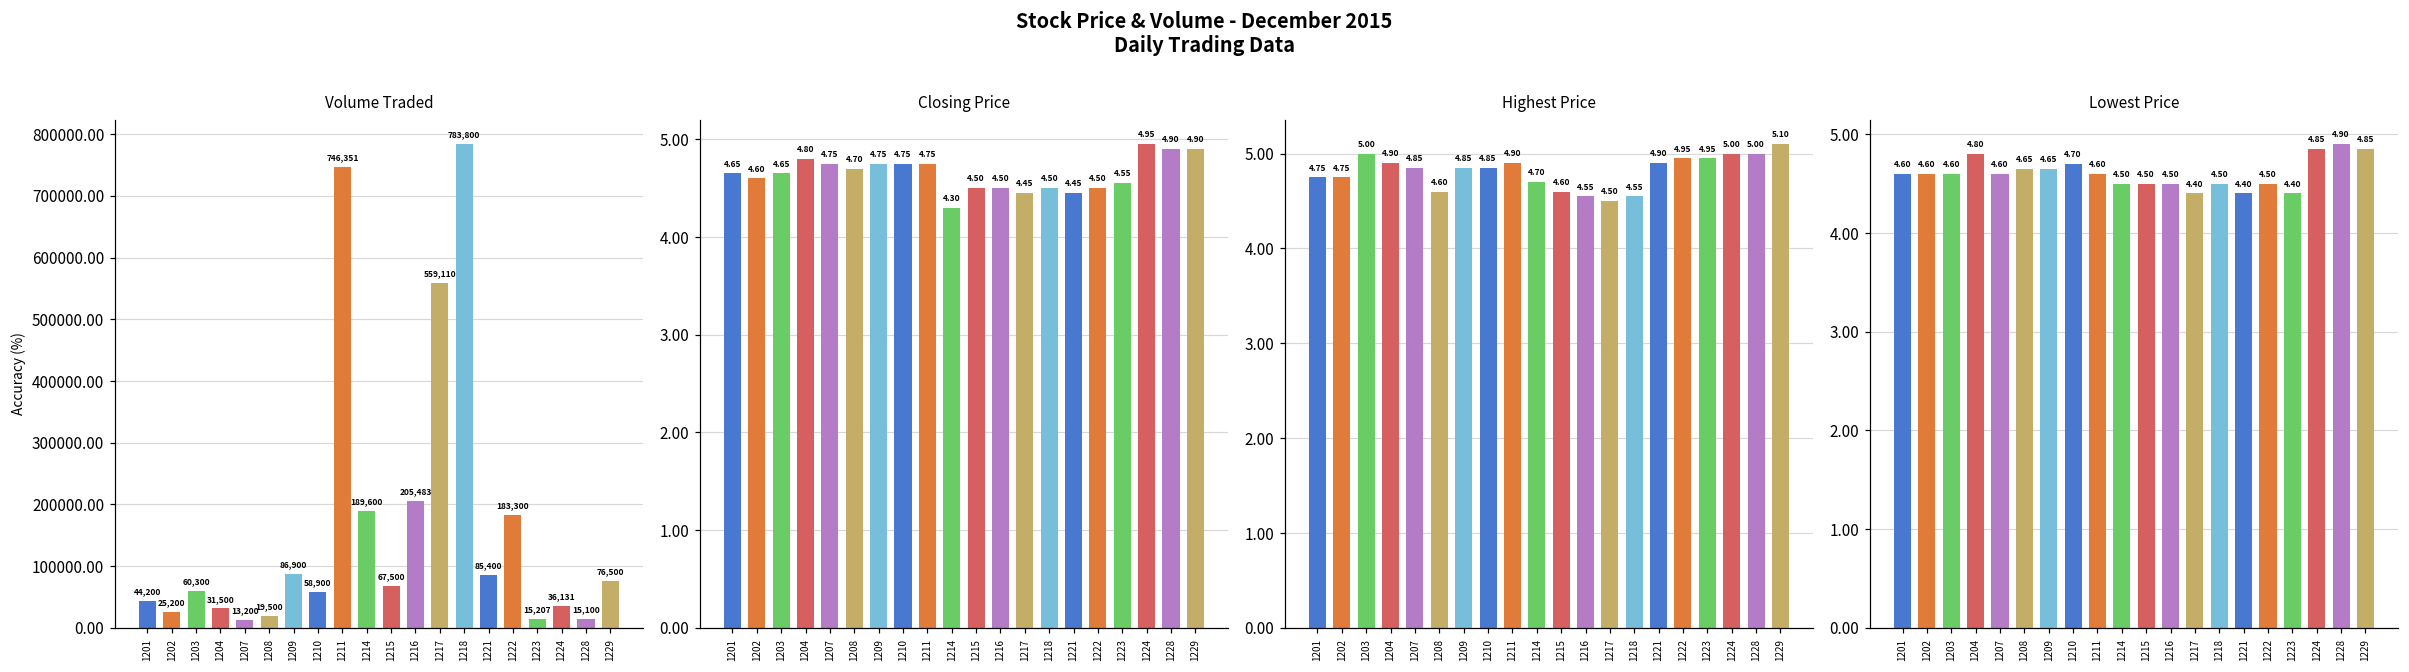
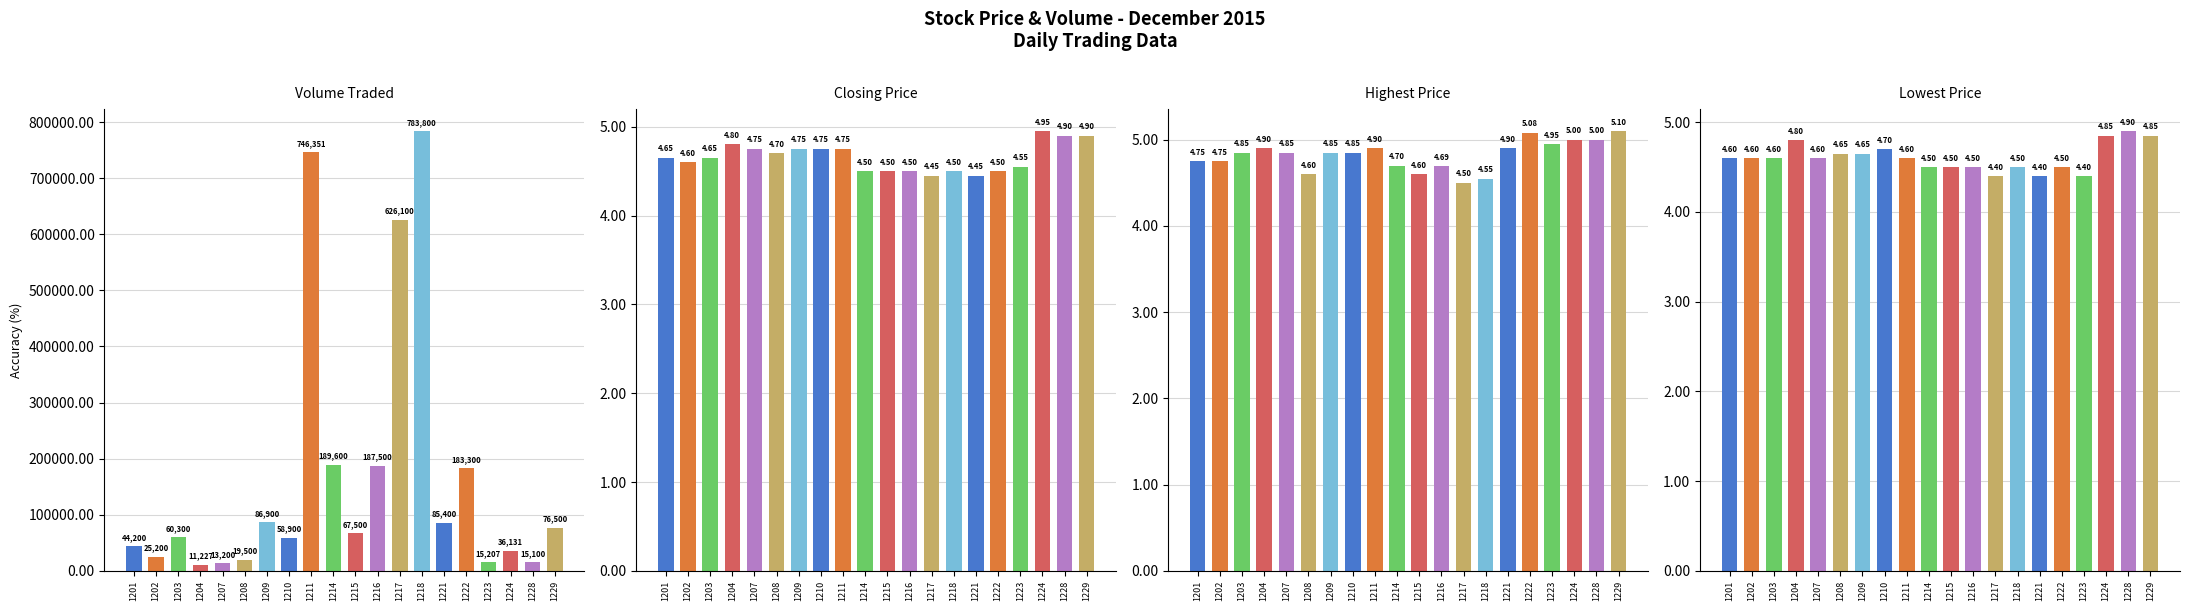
  {
    "Volume Traded": {
      "1201": "44,200",
      "1202": "25,200",
      "1203": "60,300",
-     "1204": "31,500",
+     "1204": "11,227",
      "1207": "13,200",
      "1208": "19,500",
      "1209": "86,900",
      "1210": "58,900",
      "1211": "746,351",
      "1214": "189,600",
      "1215": "67,500",
-     "1216": "205,483",
-     "1217": "559,110",
+     "1216": "187,500",
+     "1217": "626,100",
      "1218": "783,800",
      "1221": "85,400",
      "1222": "183,300",
      "1223": "15,207",
      "1224": "36,131",
      "1228": "15,100",
      "1229": "76,500"
    },
    "Closing Price": {
      "1201": "4.65",
      "1202": "4.60",
      "1203": "4.65",
      "1204": "4.80",
      "1207": "4.75",
      "1208": "4.70",
      "1209": "4.75",
      "1210": "4.75",
      "1211": "4.75",
-     "1214": "4.30",
+     "1214": "4.50",
      "1215": "4.50",
      "1216": "4.50",
      "1217": "4.45",
      "1218": "4.50",
      "1221": "4.45",
      "1222": "4.50",
      "1223": "4.55",
      "1224": "4.95",
      "1228": "4.90",
      "1229": "4.90"
    },
    "Highest Price": {
      "1201": "4.75",
      "1202": "4.75",
-     "1203": "5.00",
+     "1203": "4.85",
      "1204": "4.90",
      "1207": "4.85",
      "1208": "4.60",
      "1209": "4.85",
      "1210": "4.85",
      "1211": "4.90",
      "1214": "4.70",
      "1215": "4.60",
-     "1216": "4.55",
+     "1216": "4.69",
      "1217": "4.50",
      "1218": "4.55",
      "1221": "4.90",
-     "1222": "4.95",
+     "1222": "5.08",
      "1223": "4.95",
      "1224": "5.00",
      "1228": "5.00",
      "1229": "5.10"
    },
    "Lowest Price": {
      "1201": "4.60",
      "1202": "4.60",
      "1203": "4.60",
      "1204": "4.80",
      "1207": "4.60",
      "1208": "4.65",
      "1209": "4.65",
      "1210": "4.70",
      "1211": "4.60",
      "1214": "4.50",
      "1215": "4.50",
      "1216": "4.50",
      "1217": "4.40",
      "1218": "4.50",
      "1221": "4.40",
      "1222": "4.50",
      "1223": "4.40",
      "1224": "4.85",
      "1228": "4.90",
      "1229": "4.85"
    }
  }
